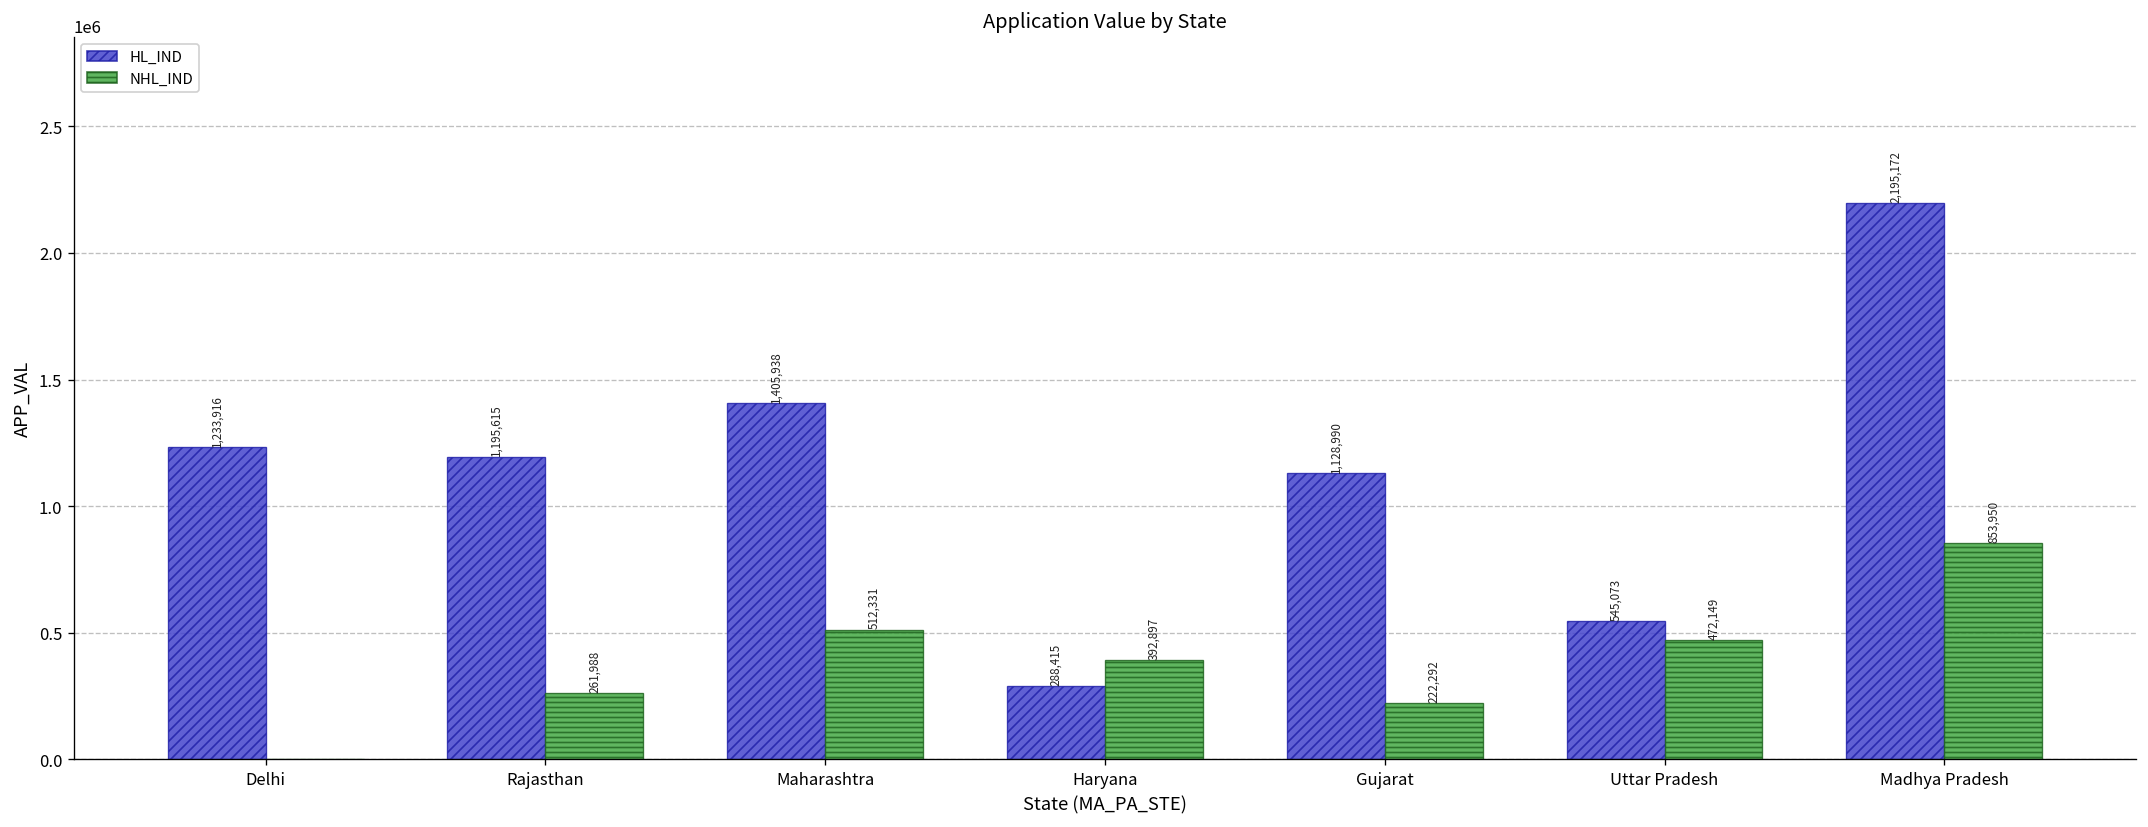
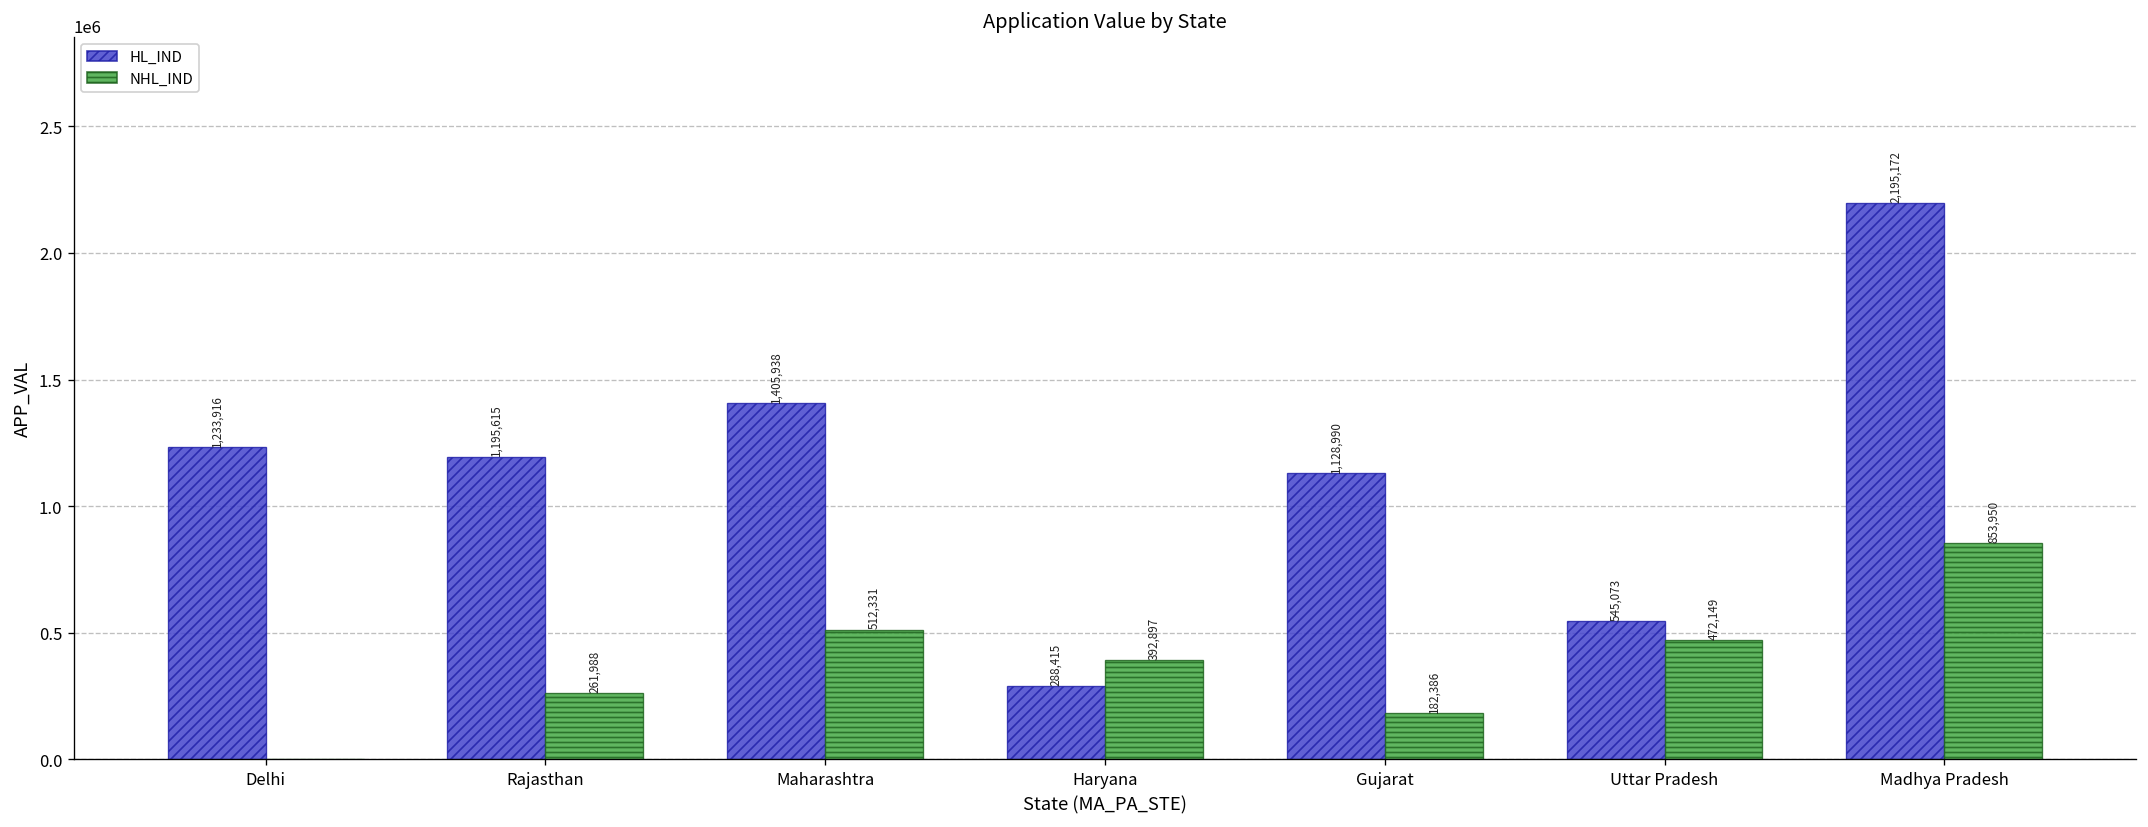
  {
    "HL_IND": {
      "Delhi": "1,233,916",
      "Rajasthan": "1,195,615",
      "Maharashtra": "1,405,938",
      "Haryana": "288,415",
      "Gujarat": "1,128,990",
      "Uttar Pradesh": "545,073",
      "Madhya Pradesh": "2,195,172"
    },
    "NHL_IND": {
      "Rajasthan": "261,988",
      "Maharashtra": "512,331",
      "Haryana": "392,897",
-     "Gujarat": "222,292",
+     "Gujarat": "182,386",
      "Uttar Pradesh": "472,149",
      "Madhya Pradesh": "853,950"
    }
  }
